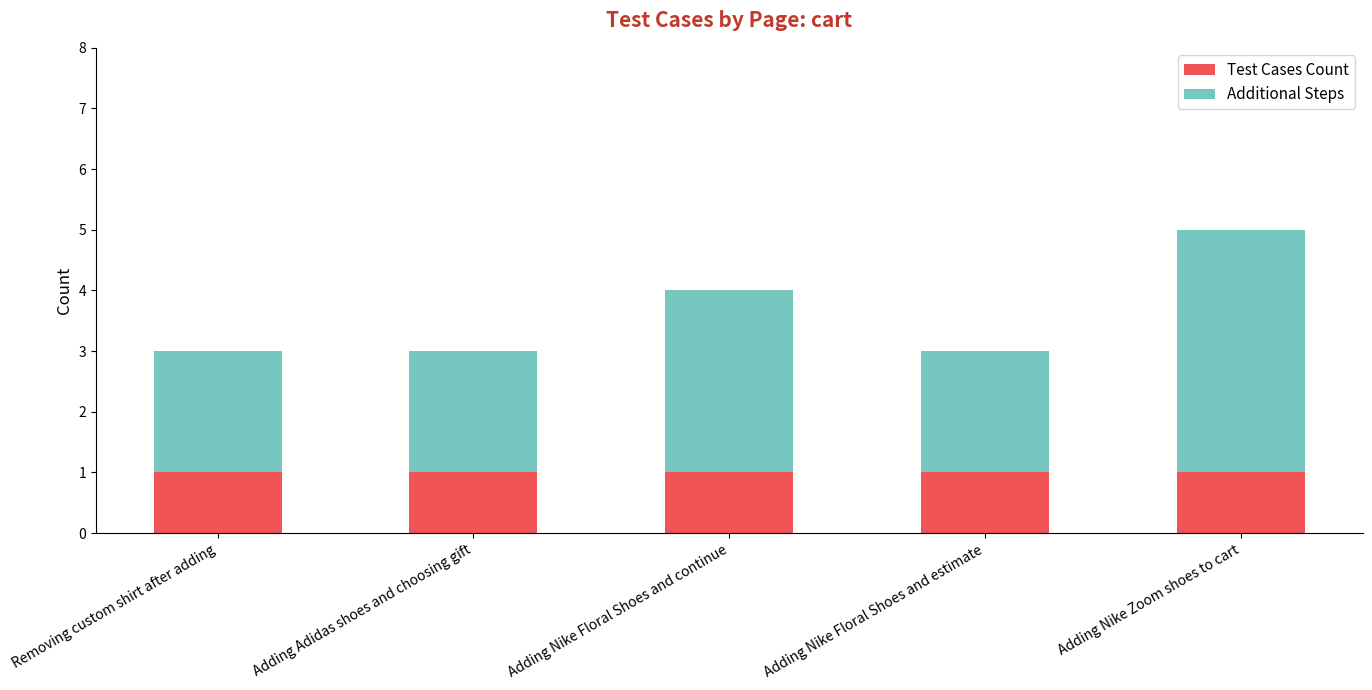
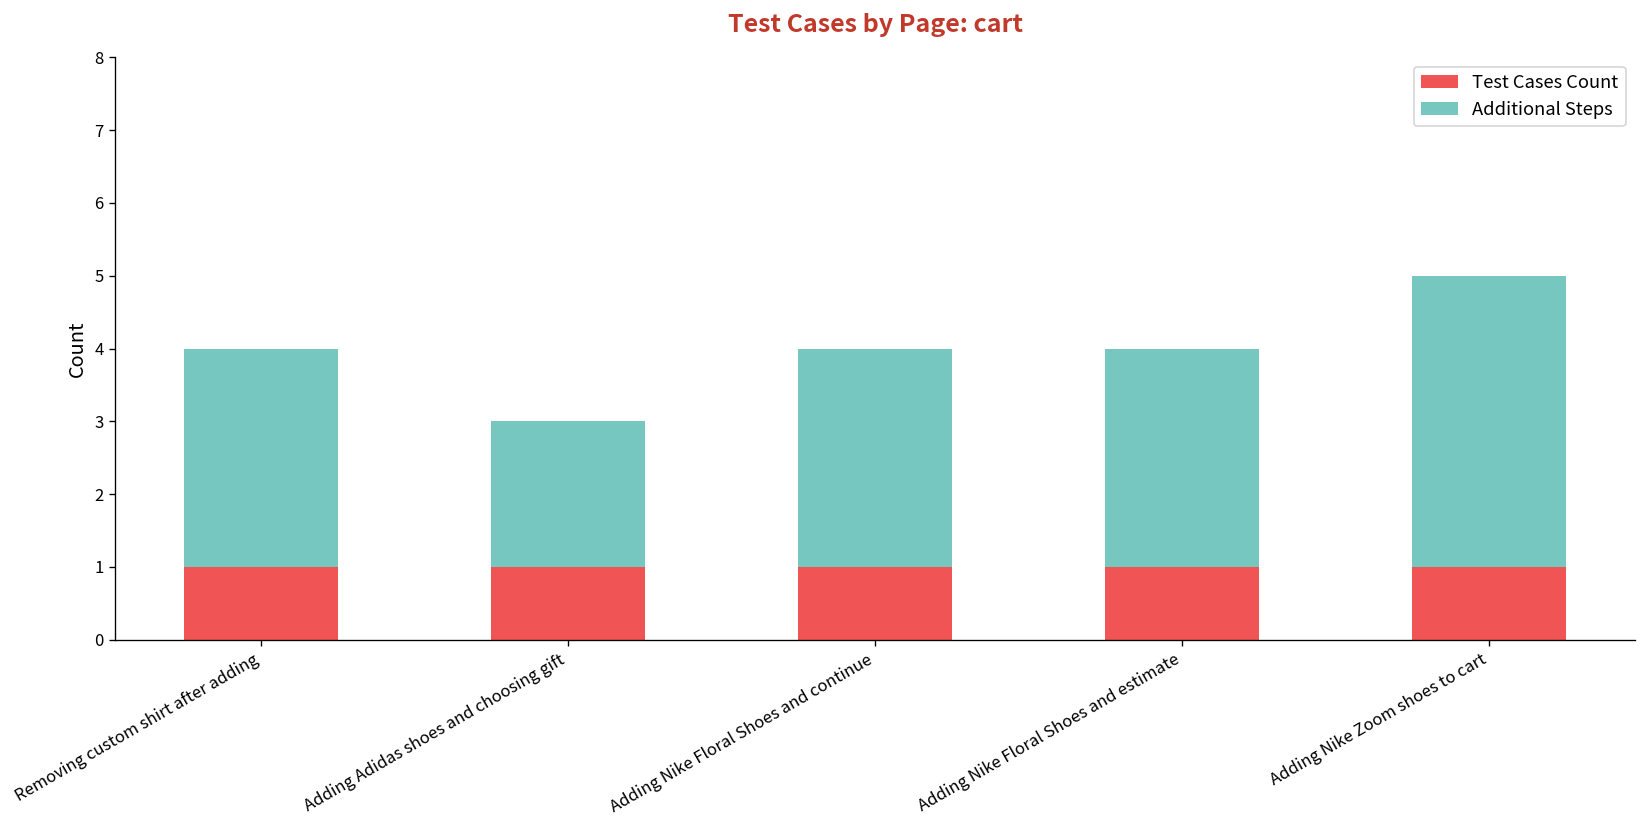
  {
    "Test Cases Count": {
      "Removing custom shirt after adding": 1,
      "Adding Adidas shoes and choosing gift": 1,
      "Adding Nike Floral Shoes and continue": 1,
      "Adding Nike Floral Shoes and estimate": 1,
      "Adding Nike Zoom shoes to cart": 1
    },
    "Additional Steps": {
-     "Removing custom shirt after adding": 2,
-     "Adding Nike Floral Shoes and estimate": 2
+     "Removing custom shirt after adding": 3,
+     "Adding Nike Floral Shoes and estimate": 3
    }
  }
